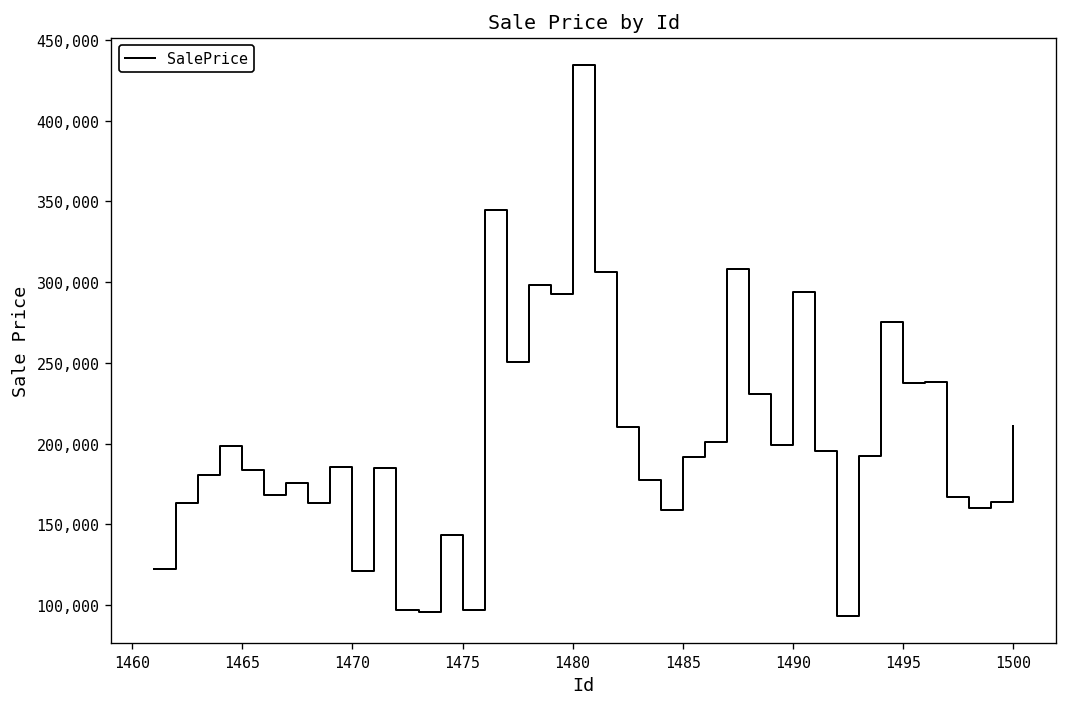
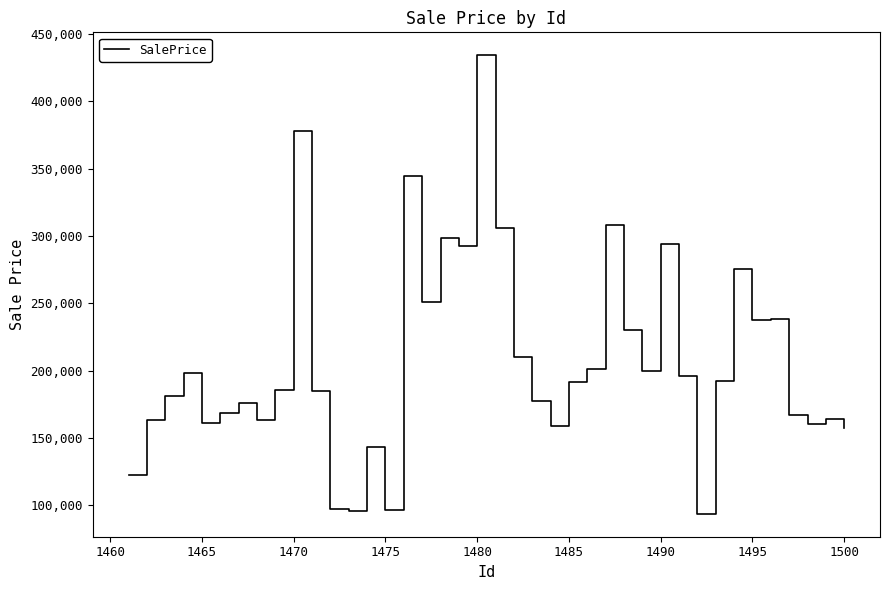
  {
-   "1465": "183,000",
-   "1470": "121,000",
+   "1465": "161,000",
+   "1470": "378,000",
    "1475": "97,000",
    "1480": "434,000",
    "1485": "192,000",
    "1490": "294,000",
    "1495": "237,000",
-   "1500": "211,000"
+   "1500": "157,000"
  }
